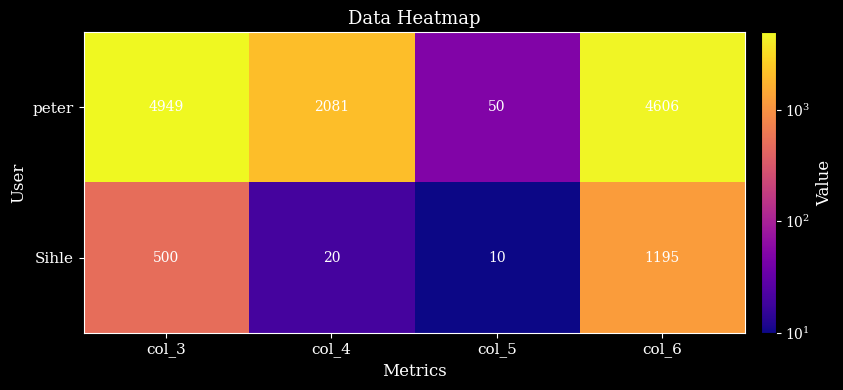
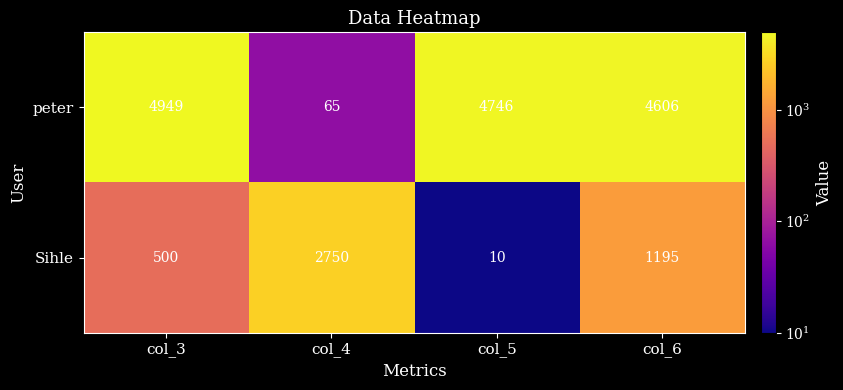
  {
    "peter": {
      "col_3": 4949,
-     "col_4": 2081,
-     "col_5": 50,
+     "col_4": 65,
+     "col_5": 4746,
      "col_6": 4606
    },
    "Sihle": {
      "col_3": 500,
-     "col_4": 20,
+     "col_4": 2750,
      "col_5": 10,
      "col_6": 1195
    }
  }
